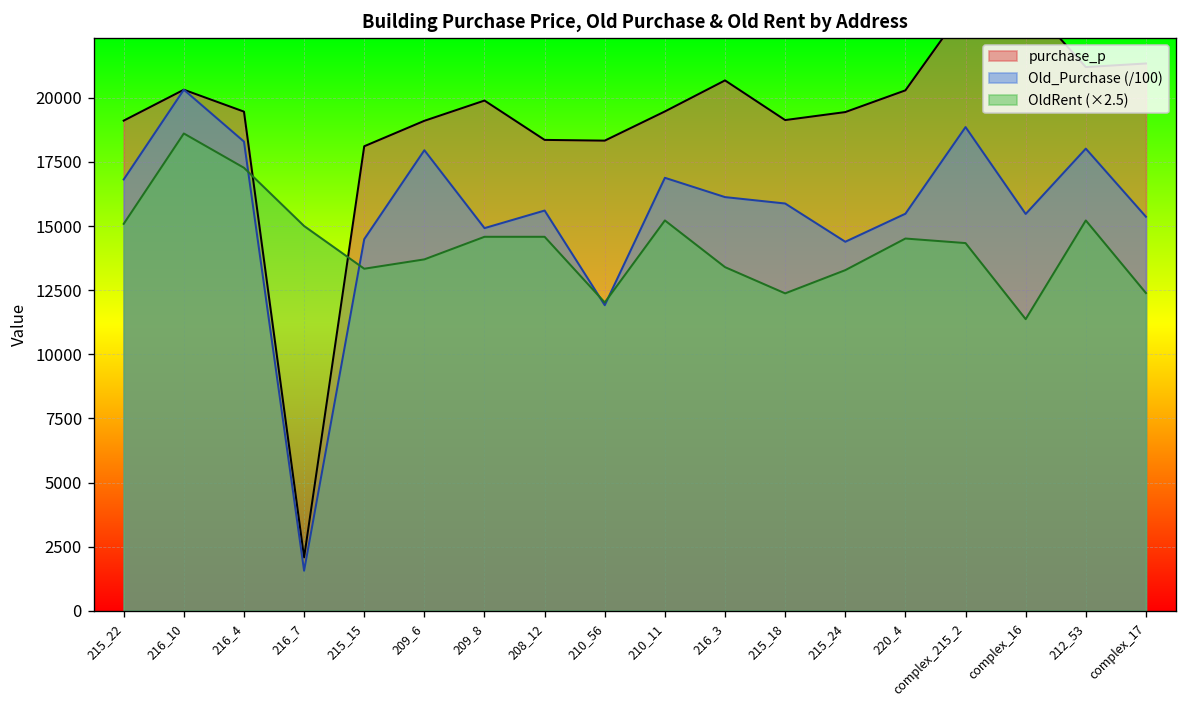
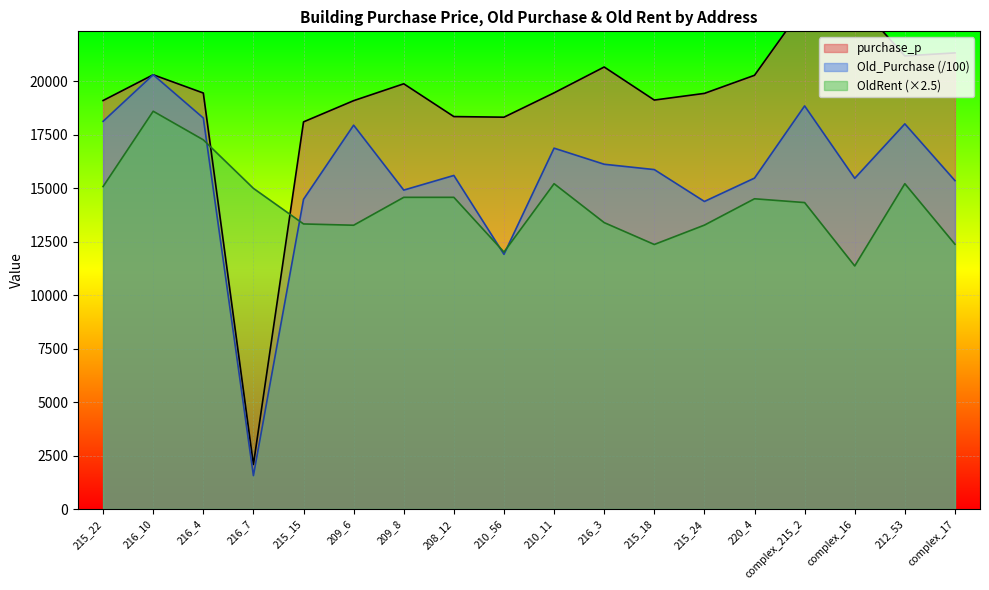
  {
    "purchase_p": {
      "215_22": 19100,
      "216_4": 19500,
      "216_7": 2100,
      "215_15": 18100,
      "209_6": 19100,
      "209_8": 19900,
      "208_12": 18400,
      "210_56": 18300,
      "210_11": 19500,
      "216_3": 20700,
      "215_18": 19100,
      "215_24": 19400,
      "220_4": 20300
    },
    "Old_Purchase (/100)": {
-     "215_22": 16800,
+     "215_22": 18100,
      "216_4": 18300,
      "216_7": 1600,
      "215_15": 14500,
      "209_6": 18000,
      "209_8": 14900,
      "208_12": 15600,
      "210_11": 16900,
      "216_3": 16100,
      "215_18": 15900,
      "215_24": 14400,
      "220_4": 15500,
      "complex_215_2": 18900,
      "complex_16": 15500,
      "212_53": 18000,
      "complex_17": 15400
    },
    "OldRent (×2.5)": {
      "215_22": 15100,
      "216_10": 18600,
      "216_4": 17300,
      "216_7": 15000,
      "215_15": 13300,
-     "209_6": 13700,
+     "209_6": 13300,
      "209_8": 14600,
      "208_12": 14600,
      "210_11": 15200,
      "216_3": 13400,
      "215_18": 12400,
      "215_24": 13300,
      "220_4": 14500,
      "complex_215_2": 14300,
      "complex_16": 11400,
      "212_53": 15200,
      "complex_17": 12400
    }
  }
